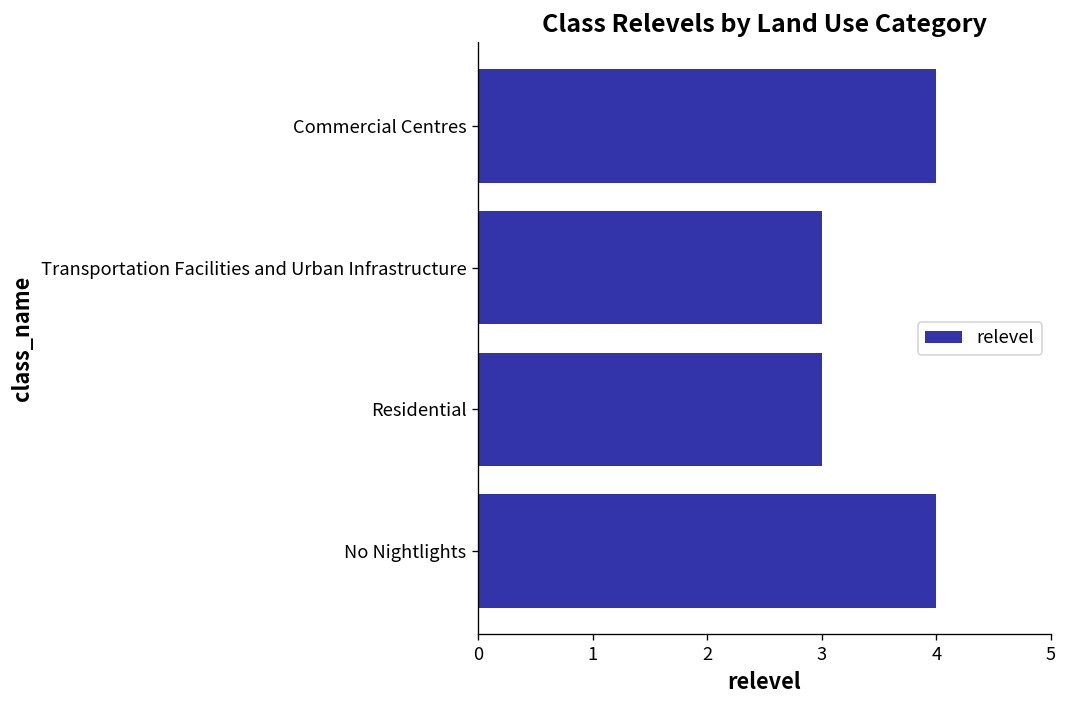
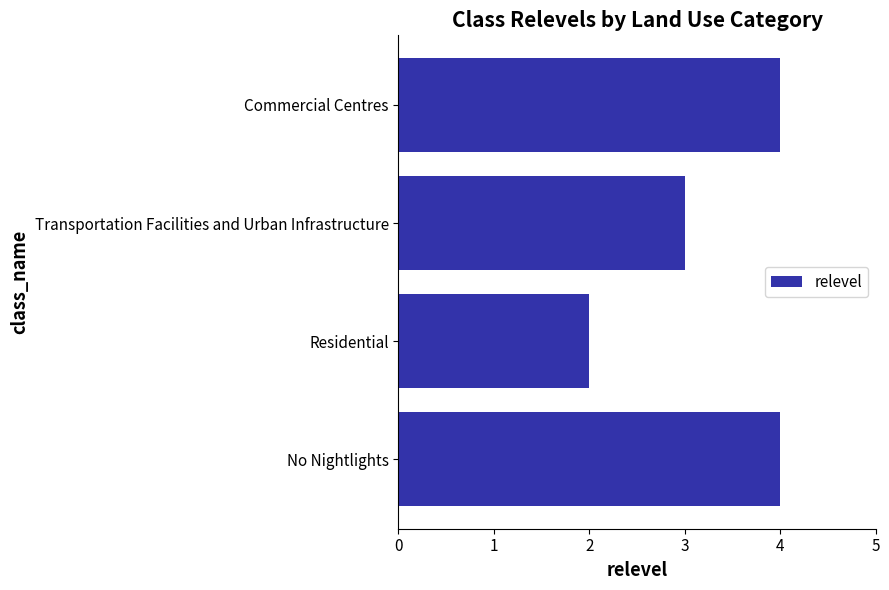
  {
    "Commercial Centres": 4,
    "Transportation Facilities and Urban Infrastructure": 3,
-   "Residential": 3,
+   "Residential": 2,
    "No Nightlights": 4
  }
